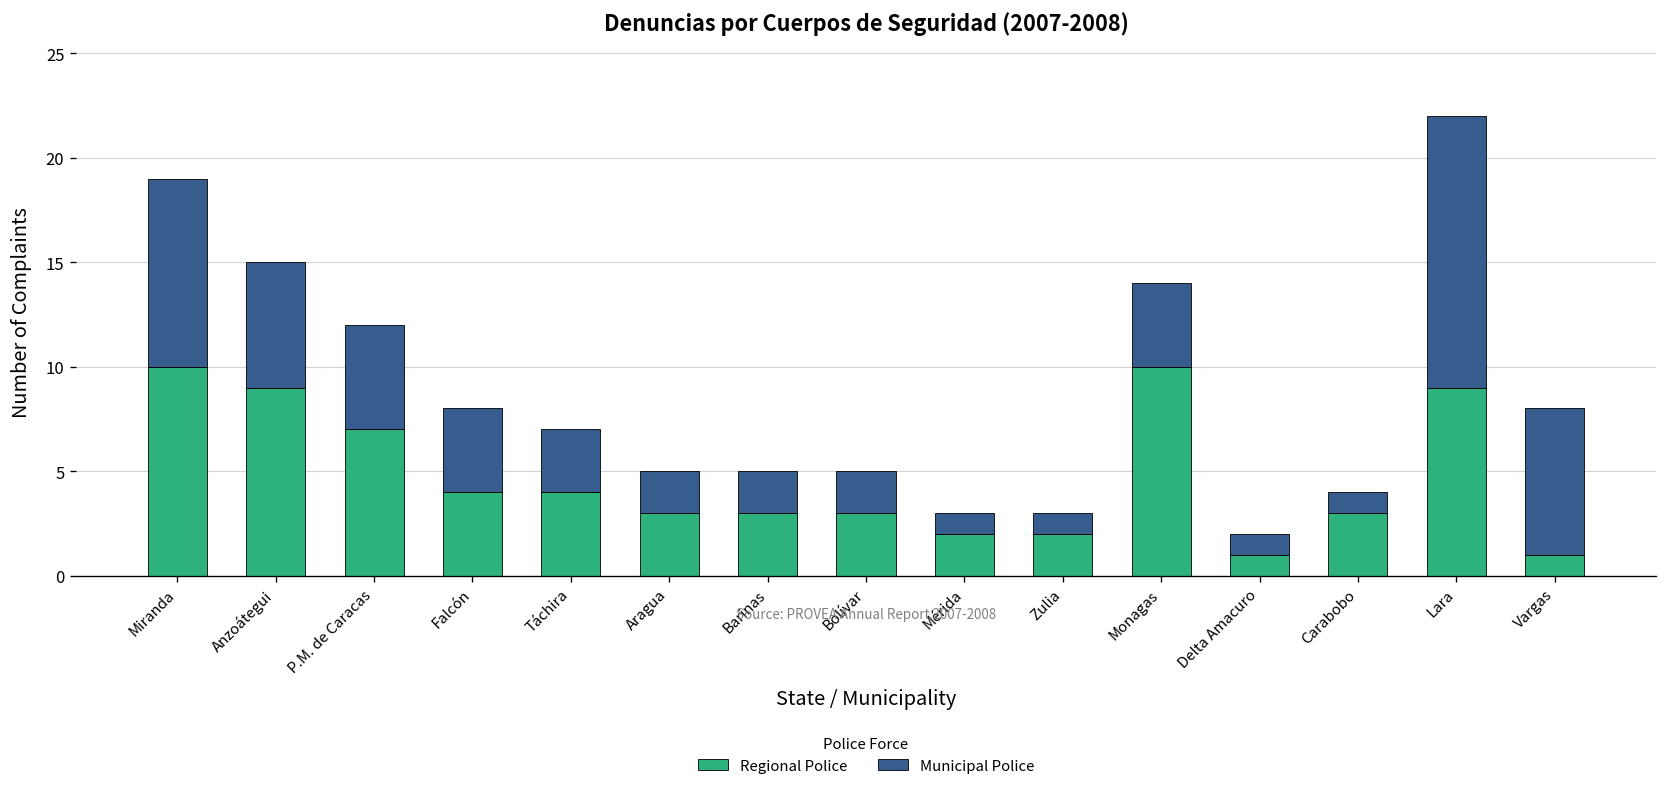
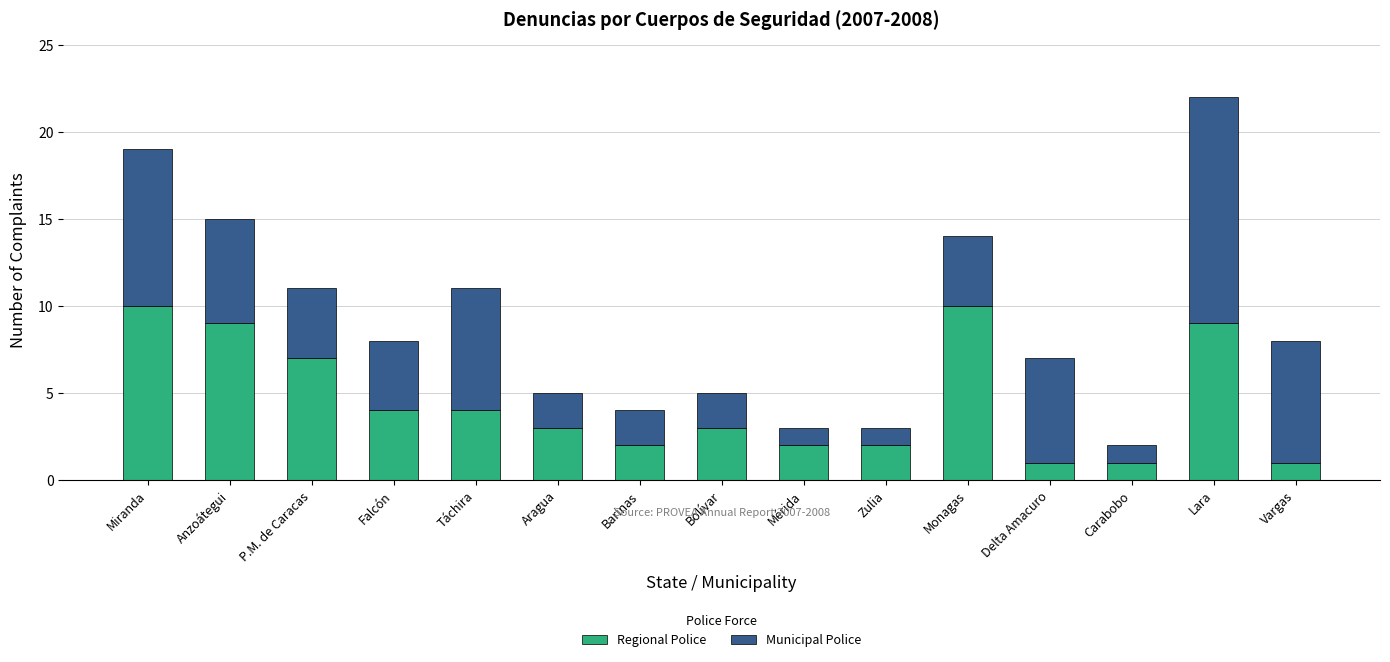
  {
    "Regional Police": {
      "Miranda": 10,
      "Anzoátegui": 9,
      "P.M. de Caracas": 7,
      "Falcón": 4,
      "Táchira": 4,
      "Aragua": 3,
-     "Barinas": 3,
+     "Barinas": 2,
      "Bolívar": 3,
      "Mérida": 2,
      "Zulia": 2,
      "Monagas": 10,
      "Delta Amacuro": 1,
-     "Carabobo": 3,
+     "Carabobo": 1,
      "Lara": 9,
      "Vargas": 1
    },
    "Municipal Police": {
      "Miranda": 9,
      "Anzoátegui": 6,
-     "P.M. de Caracas": 5,
+     "P.M. de Caracas": 4,
      "Falcón": 4,
-     "Táchira": 3,
+     "Táchira": 7,
      "Aragua": 2,
      "Barinas": 2,
      "Bolívar": 2,
      "Mérida": 1,
      "Zulia": 1,
      "Monagas": 4,
-     "Delta Amacuro": 1,
+     "Delta Amacuro": 6,
      "Carabobo": 1,
      "Lara": 13,
      "Vargas": 7
    }
  }
